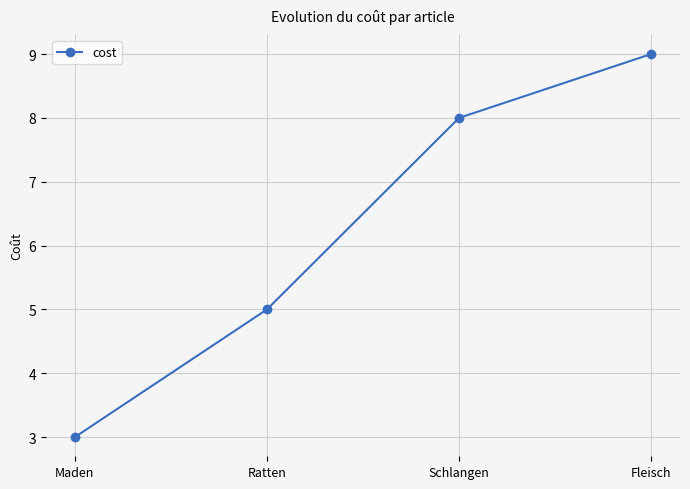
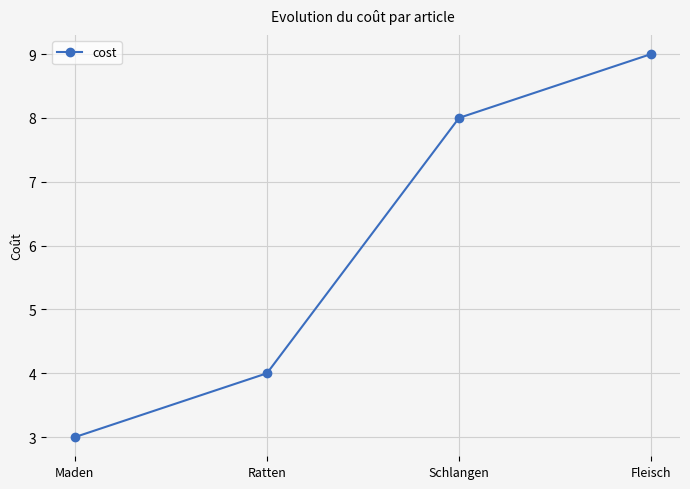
  {
    "Maden": 3,
-   "Ratten": 5,
+   "Ratten": 4,
    "Schlangen": 8,
    "Fleisch": 9
  }
